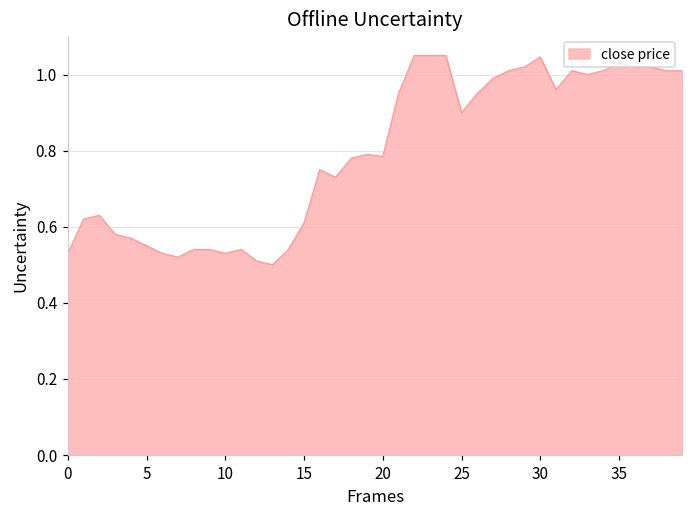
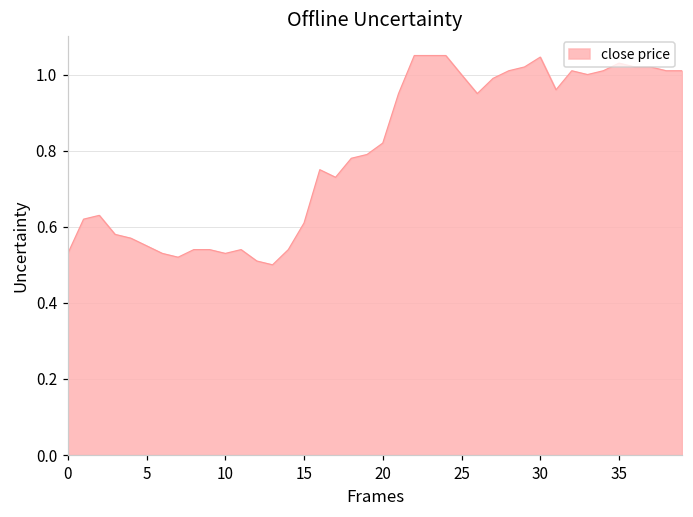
  {
    "0": 0.53,
    "5": 0.55,
    "10": 0.53,
    "15": 0.61,
-   "20": 0.78,
-   "25": 0.90,
+   "20": 0.82,
+   "25": 1.00,
    "30": 1.05
  }
